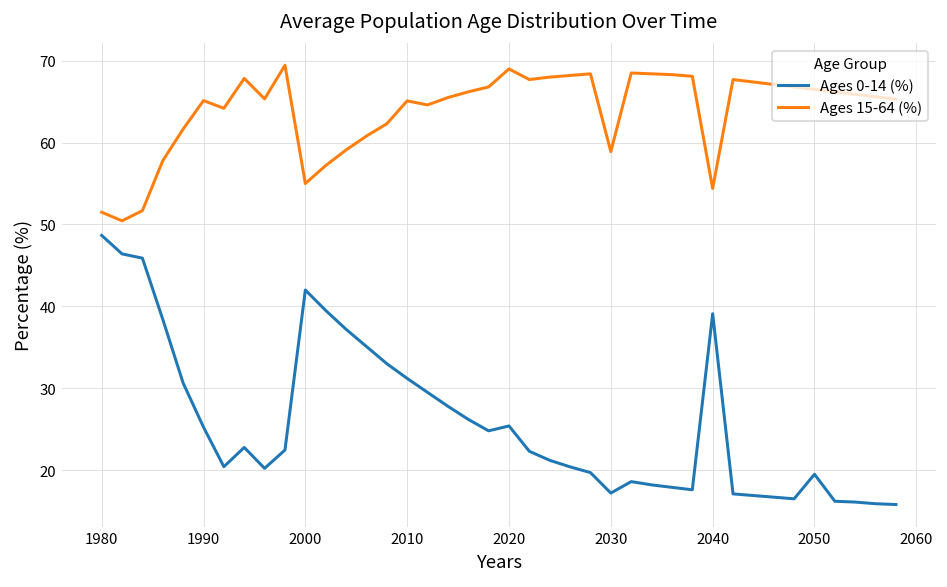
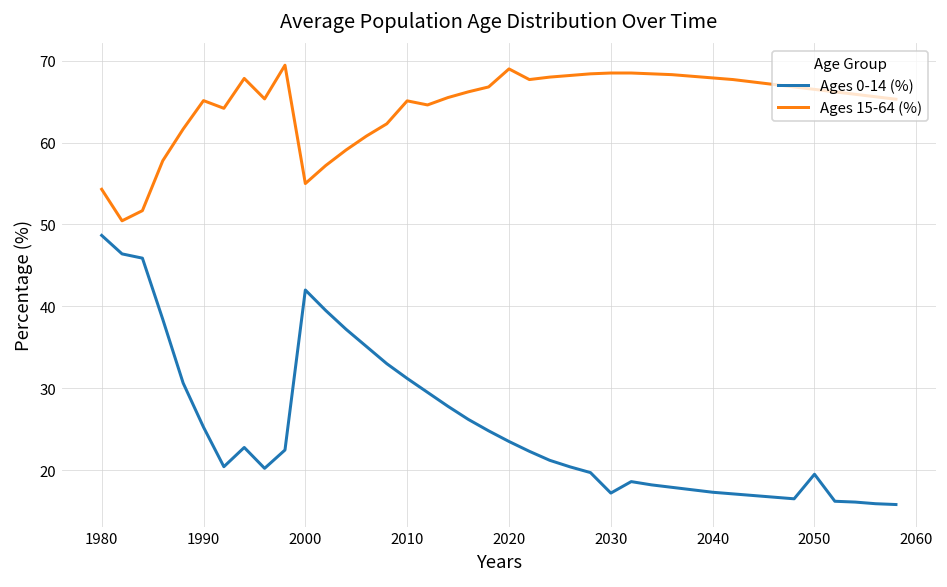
  {
    "Ages 0-14 (%)": {
      "1980": 49,
      "1990": 25,
      "2000": 42,
      "2010": 31,
-     "2020": 25,
+     "2020": 24,
      "2030": 17,
-     "2040": 39,
+     "2040": 17,
      "2050": 20
    },
    "Ages 15-64 (%)": {
-     "1980": 52,
+     "1980": 54,
      "1990": 65,
      "2000": 55,
      "2010": 65,
      "2020": 69,
-     "2030": 59,
-     "2040": 54
+     "2030": 69,
+     "2040": 68
    }
  }
